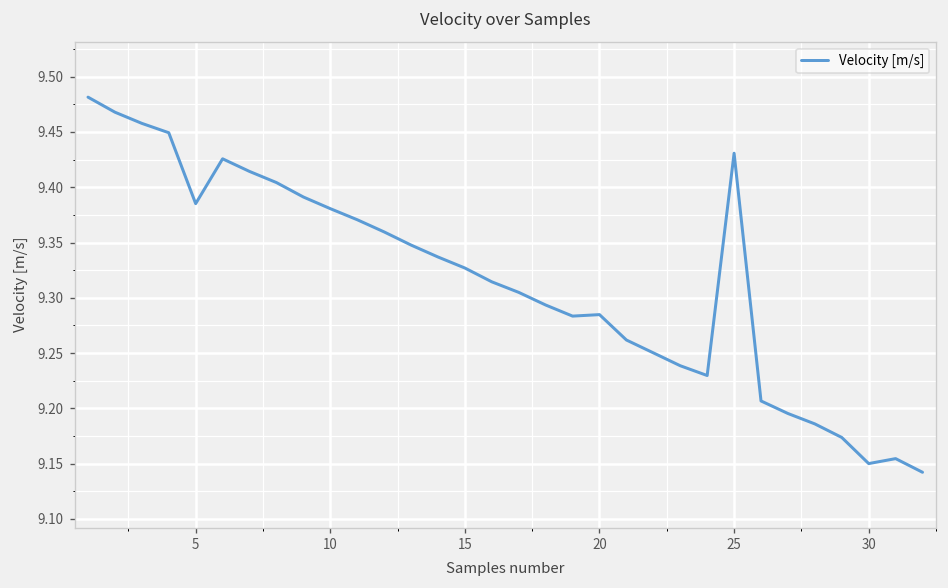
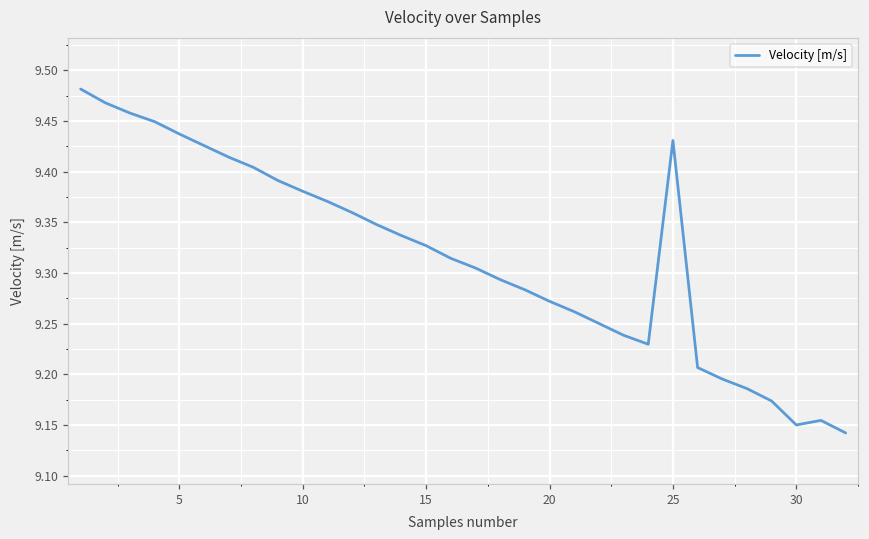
  {
-   "5": 9.39,
+   "5": 9.44,
    "10": 9.38,
    "15": 9.33,
-   "20": 9.28,
+   "20": 9.27,
    "25": 9.43,
    "30": 9.15
  }
